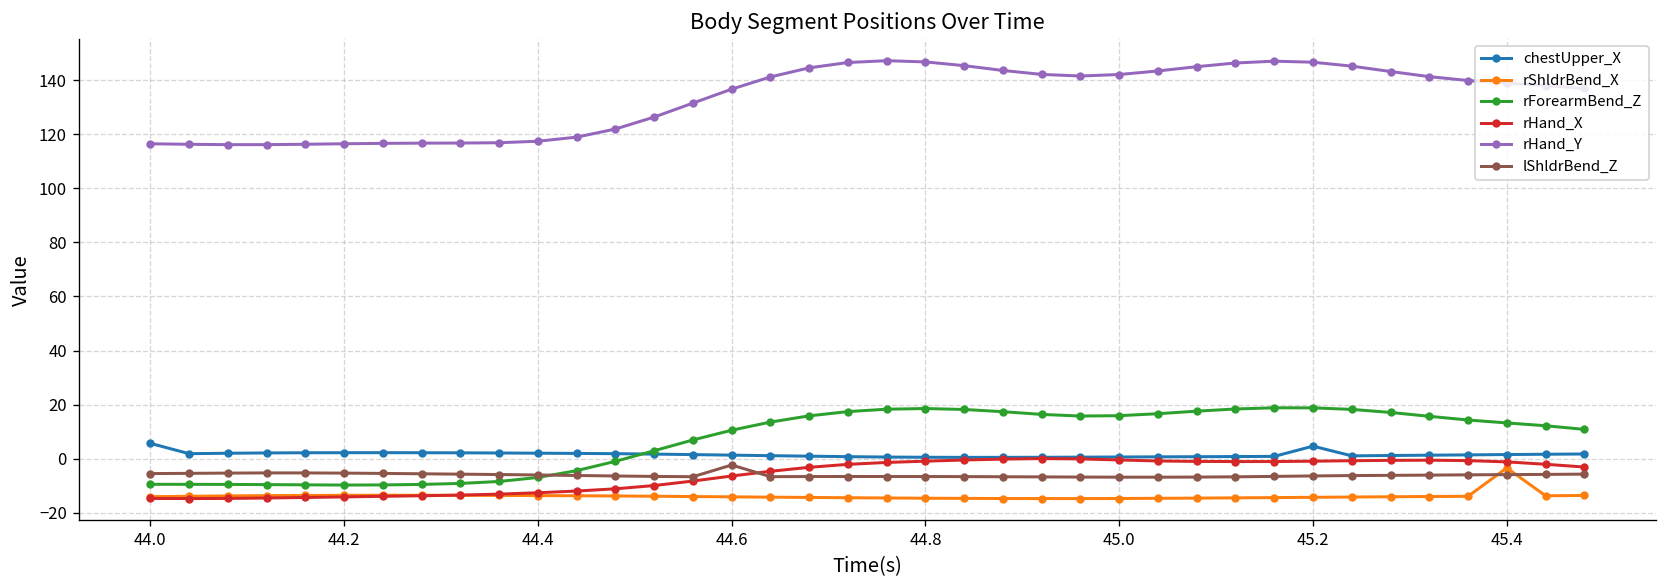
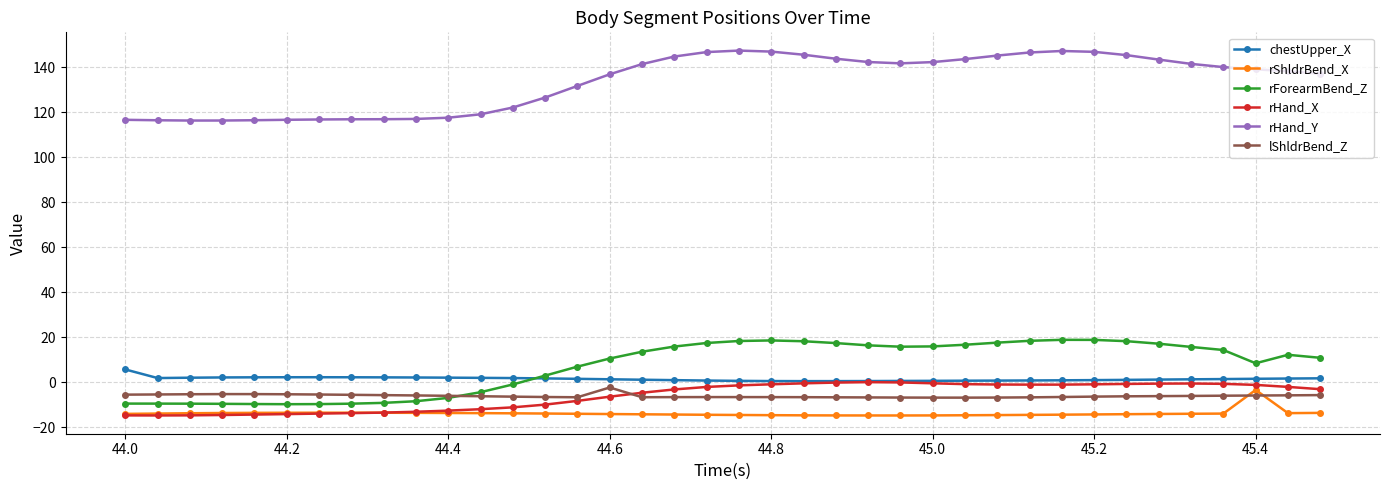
  {
    "chestUpper_X": {
      "44.0": 6,
      "44.2": 2,
      "44.4": 2,
      "44.6": 1,
      "44.8": 0,
-     "45.2": 5,
+     "45.2": 1,
      "45.4": 1
    },
    "rShldrBend_X": {
      "44.6": -14,
      "44.8": -15,
      "45.0": -15,
      "45.2": -14,
      "45.4": -3
    },
    "rForearmBend_Z": {
      "44.0": -10,
      "44.2": -10,
      "44.6": 10,
      "44.8": 19,
      "45.0": 16,
      "45.2": 19,
-     "45.4": 13
+     "45.4": 8
    },
    "rHand_X": {
      "44.6": -6,
      "44.8": -1,
      "45.2": -1,
      "45.4": -1
    },
    "rHand_Y": {
      "44.0": 117,
      "44.2": 117,
      "44.4": 117,
      "44.6": 137,
      "44.8": 147,
      "45.0": 142,
      "45.2": 147
    },
    "lShldrBend_Z": {
      "44.0": -6,
      "44.2": -5,
      "44.6": -2,
      "44.8": -7,
      "45.0": -7,
      "45.2": -6,
      "45.4": -6
    }
  }
